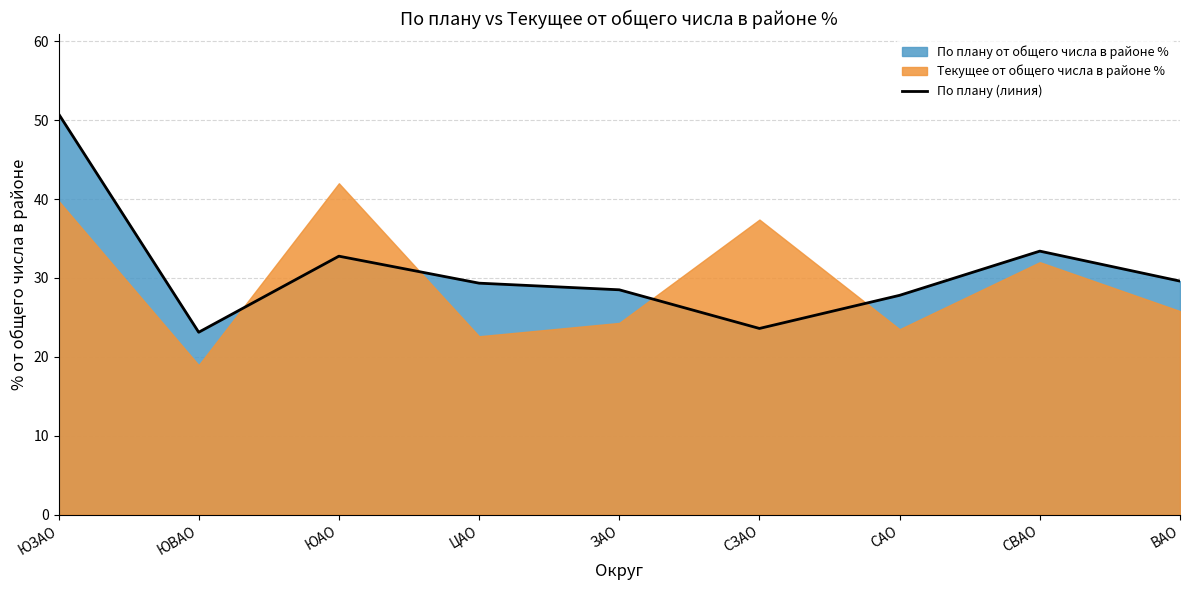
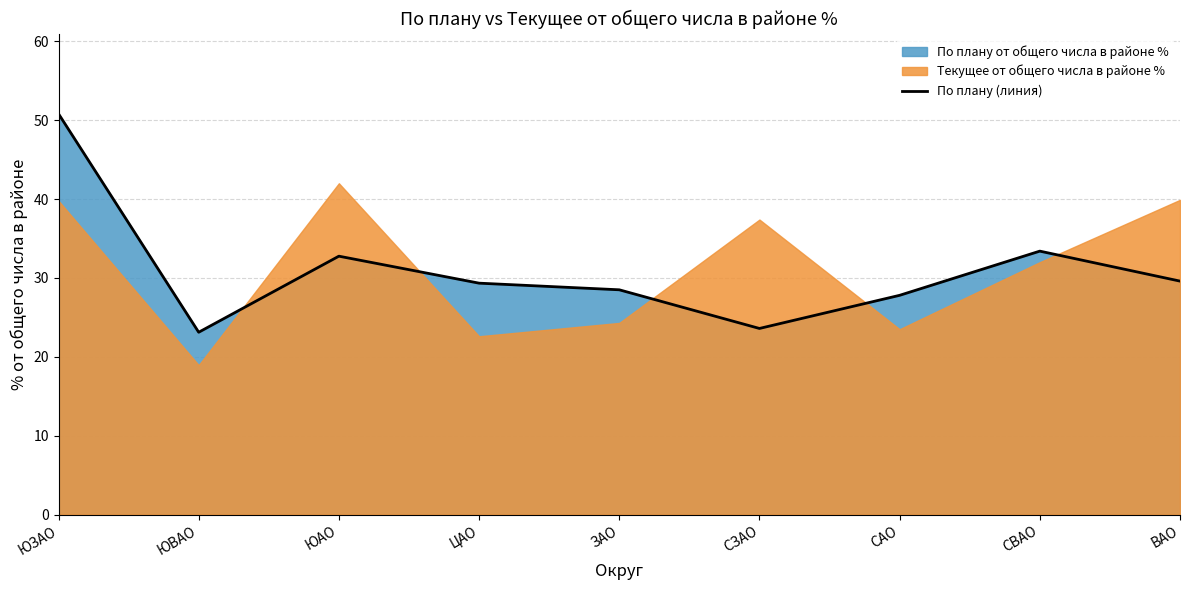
  {
    "По плану от общего числа в районе %": {
      "ЮЗАО": 51,
      "ЮВАО": 23,
      "ЮАО": 33,
      "ЦАО": 29,
      "ЗАО": 29,
      "СЗАО": 24,
      "САО": 28,
      "СВАО": 33,
      "ВАО": 30
    },
    "Текущее от общего числа в районе %": {
      "ЮЗАО": 40,
      "ЮВАО": 19,
      "ЮАО": 42,
      "ЦАО": 23,
      "ЗАО": 24,
      "СЗАО": 37,
      "САО": 24,
      "СВАО": 32,
-     "ВАО": 26
+     "ВАО": 40
    }
  }
